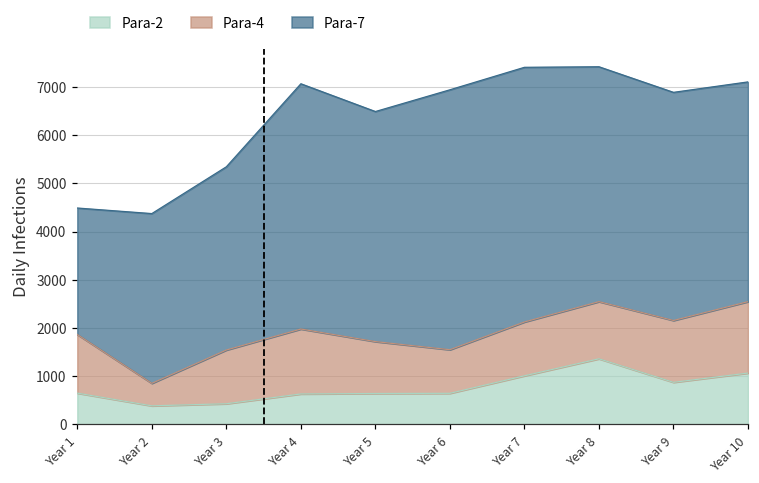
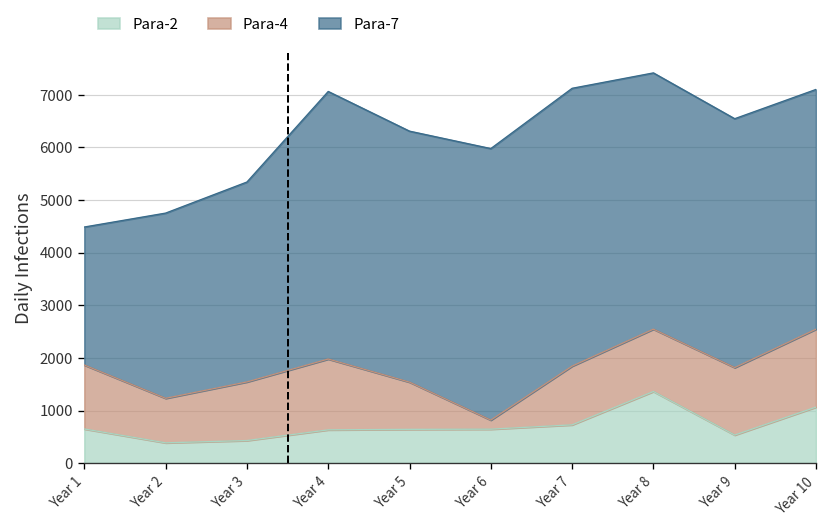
  {
    "Para-2": {
      "Year 1": 600,
      "Year 2": 400,
      "Year 3": 400,
      "Year 4": 600,
      "Year 5": 600,
      "Year 6": 600,
-     "Year 7": 1000,
+     "Year 7": 700,
      "Year 8": 1400,
-     "Year 9": 900,
+     "Year 9": 500,
      "Year 10": 1100
    },
    "Para-4": {
      "Year 1": 1200,
-     "Year 2": 500,
+     "Year 2": 800,
      "Year 3": 1100,
      "Year 4": 1300,
-     "Year 5": 1100,
-     "Year 6": 900,
+     "Year 5": 900,
+     "Year 6": 200,
      "Year 7": 1100,
      "Year 8": 1200,
      "Year 9": 1300,
      "Year 10": 1500
    },
    "Para-7": {
      "Year 1": 2600,
      "Year 2": 3500,
      "Year 3": 3800,
      "Year 4": 5100,
      "Year 5": 4800,
-     "Year 6": 5400,
+     "Year 6": 5200,
      "Year 7": 5300,
      "Year 8": 4900,
      "Year 9": 4700,
      "Year 10": 4600
    }
  }
